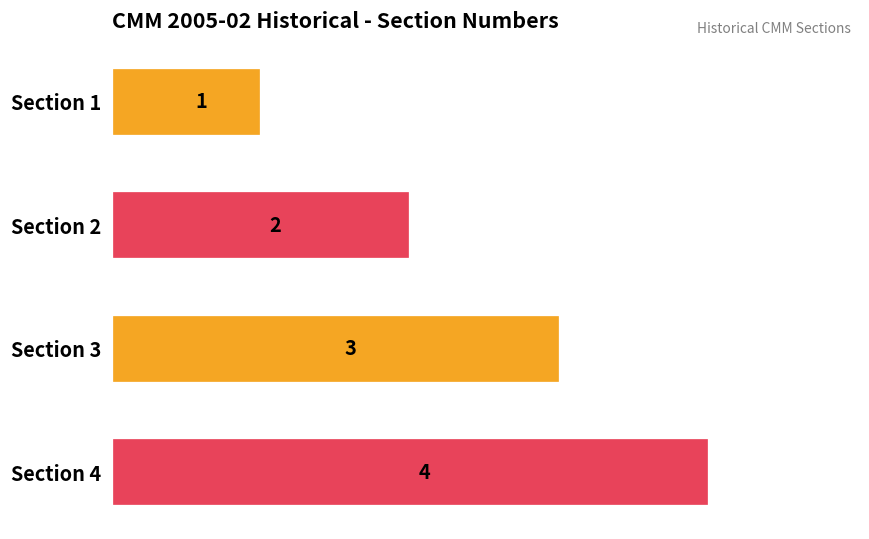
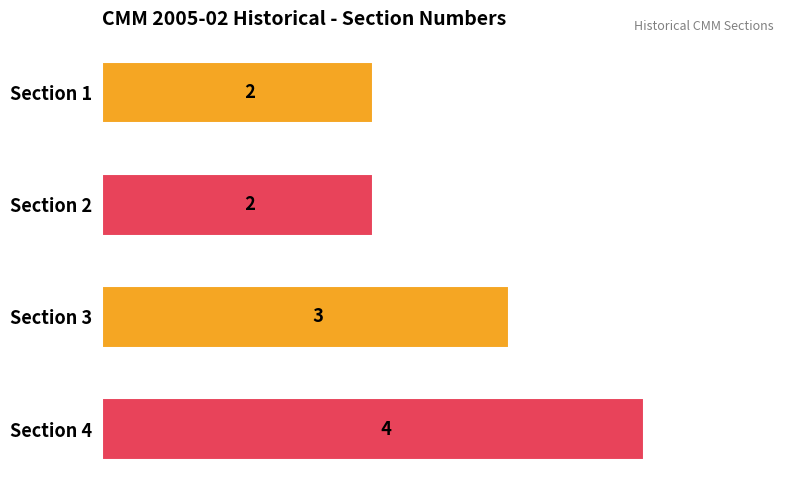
  {
-   "Section 1": 1,
+   "Section 1": 2,
    "Section 2": 2,
    "Section 3": 3,
    "Section 4": 4
  }
